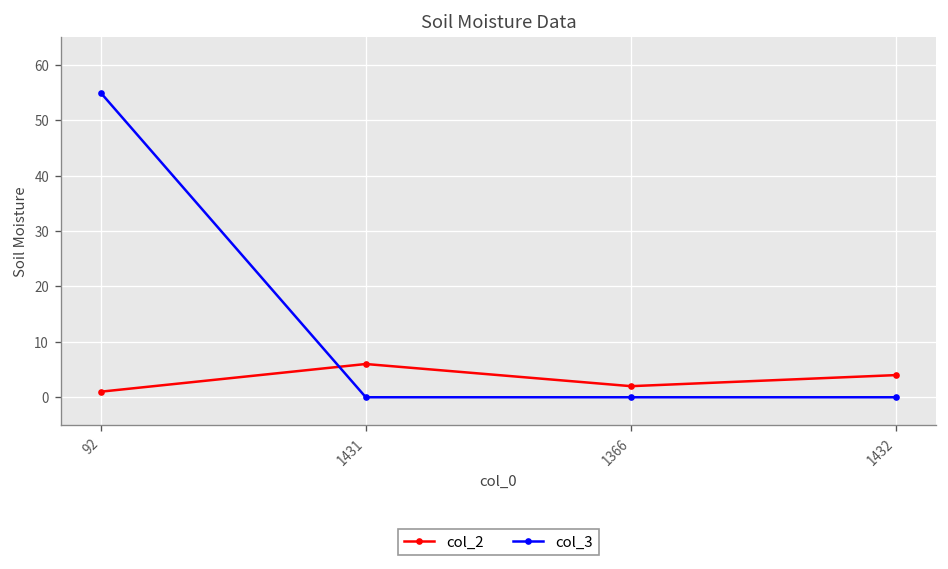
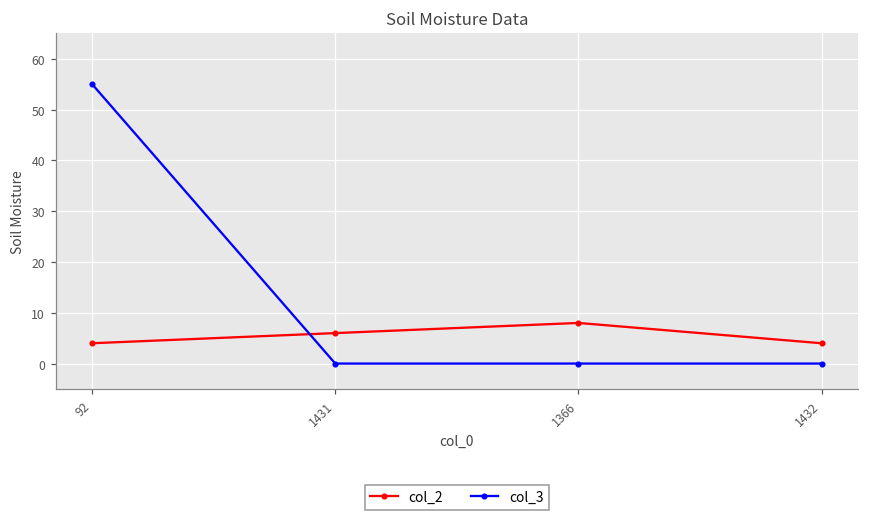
  {
    "col_2": {
-     "92": 1,
+     "92": 4,
      "1431": 6,
-     "1366": 2,
+     "1366": 8,
      "1432": 4
    },
    "col_3": {
      "92": 55,
      "1431": 0,
      "1366": 0,
      "1432": 0
    }
  }
